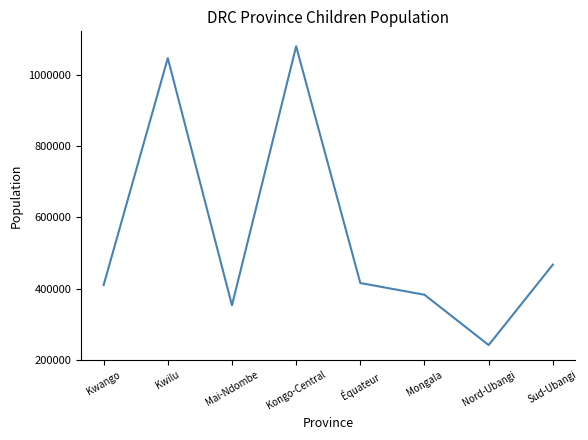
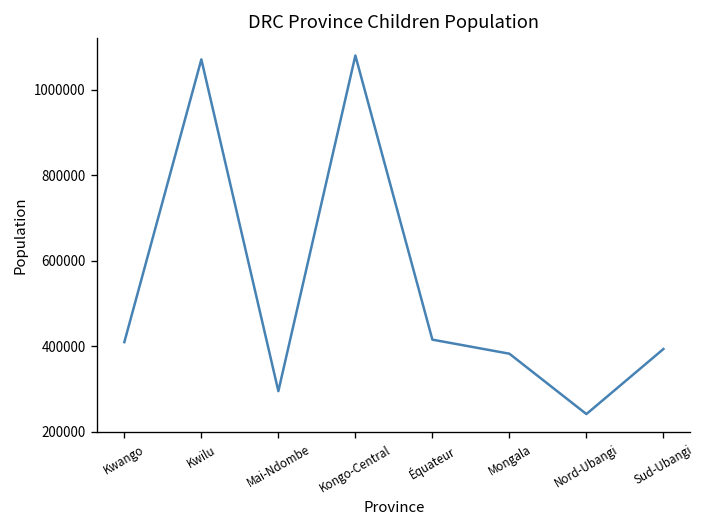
  {
    "Kwango": 410000,
-   "Kwilu": 1050000,
-   "Mai-Ndombe": 350000,
+   "Kwilu": 1070000,
+   "Mai-Ndombe": 300000,
    "Kongo-Central": 1080000,
    "Équateur": 420000,
    "Mongala": 380000,
    "Nord-Ubangi": 240000,
-   "Sud-Ubangi": 470000
+   "Sud-Ubangi": 390000
  }
